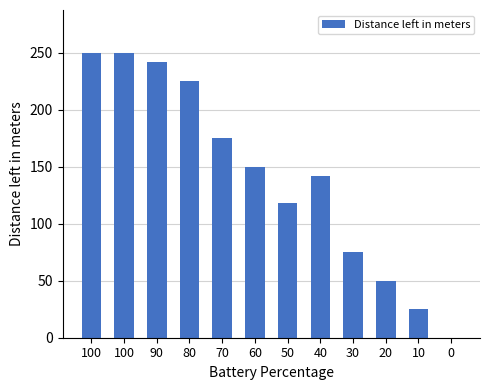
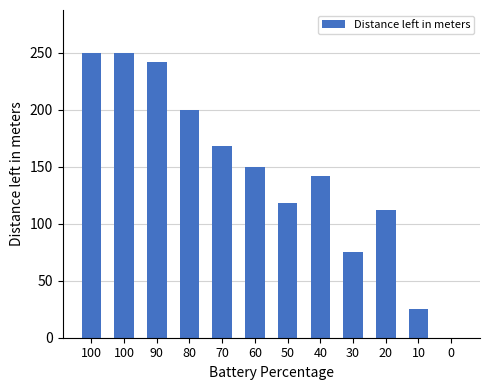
  {
    "90": 242,
-   "80": 225,
-   "70": 175,
+   "80": 200,
+   "70": 168,
    "60": 150,
    "50": 118,
    "40": 142,
    "30": 75,
-   "20": 50,
+   "20": 112,
    "10": 25,
    "0": 0
  }
